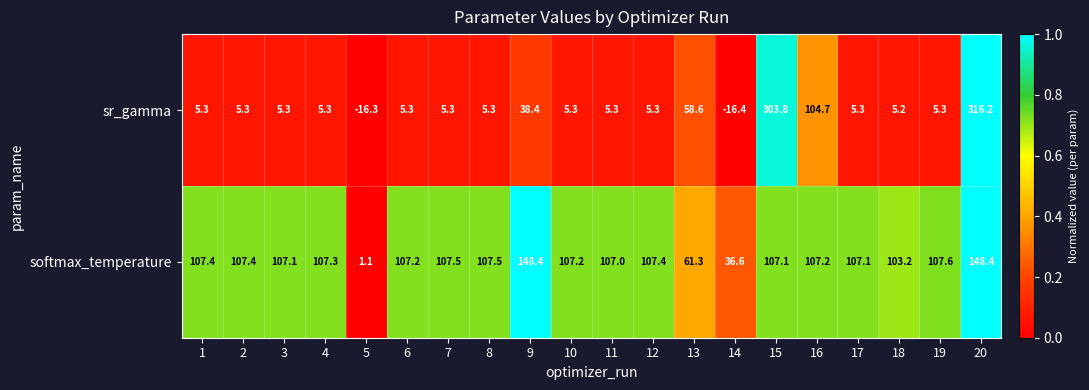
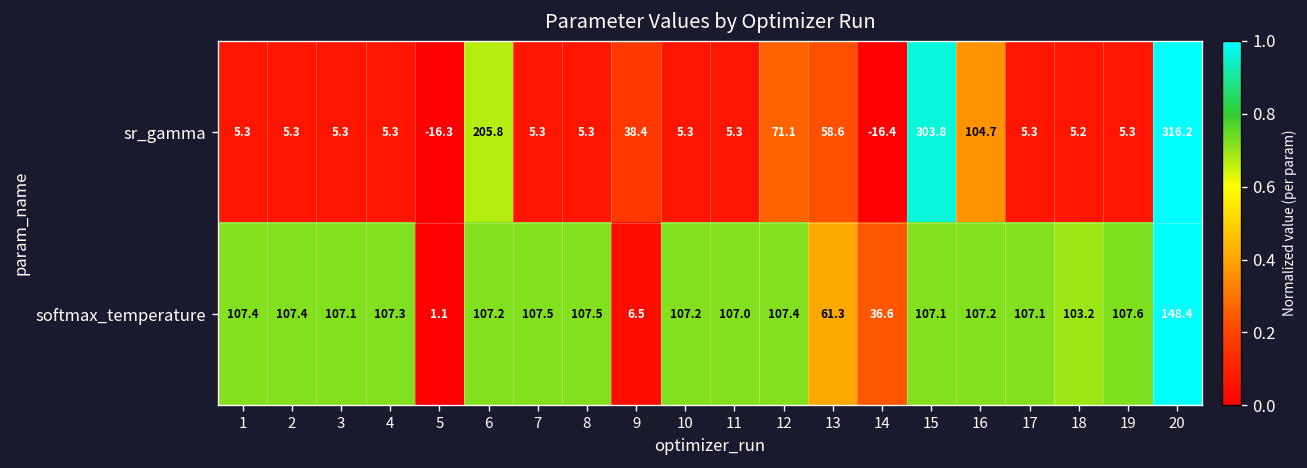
  {
    "sr_gamma": {
      "1": 5.3,
      "2": 5.3,
      "3": 5.3,
      "4": 5.3,
      "5": -16.3,
-     "6": 5.3,
+     "6": 205.8,
      "7": 5.3,
      "8": 5.3,
      "9": 38.4,
      "10": 5.3,
      "11": 5.3,
-     "12": 5.3,
+     "12": 71.1,
      "13": 58.6,
      "14": -16.4,
      "15": 303.8,
      "16": 104.7,
      "17": 5.3,
      "18": 5.2,
      "19": 5.3,
      "20": 316.2
    },
    "softmax_temperature": {
      "1": 107.4,
      "2": 107.4,
      "3": 107.1,
      "4": 107.3,
      "5": 1.1,
      "6": 107.2,
      "7": 107.5,
      "8": 107.5,
-     "9": 148.4,
+     "9": 6.5,
      "10": 107.2,
      "11": 107.0,
      "12": 107.4,
      "13": 61.3,
      "14": 36.6,
      "15": 107.1,
      "16": 107.2,
      "17": 107.1,
      "18": 103.2,
      "19": 107.6,
      "20": 148.4
    }
  }
